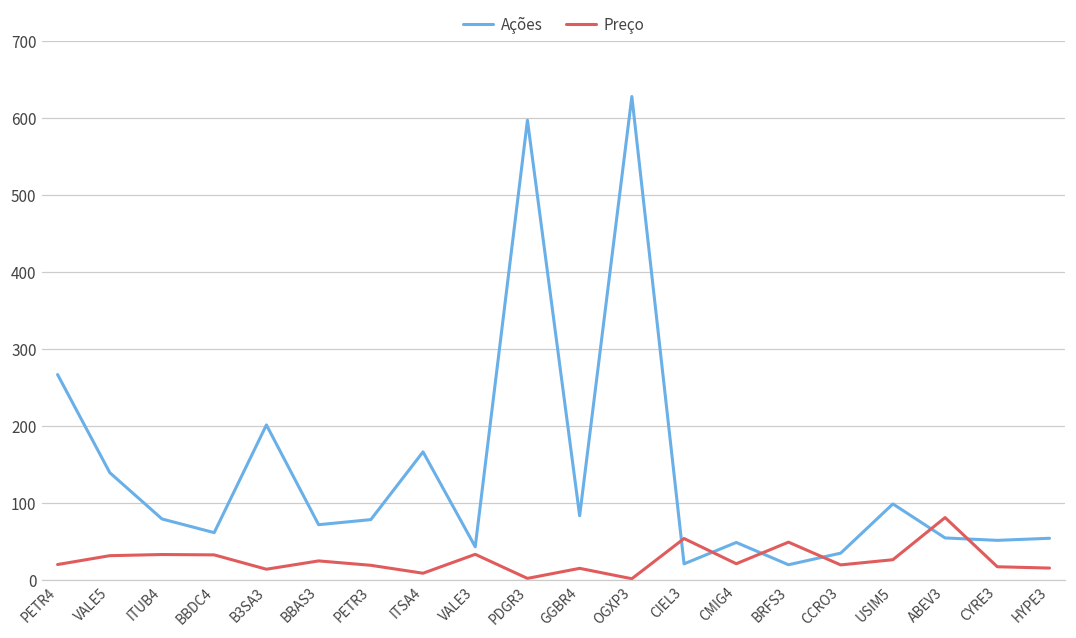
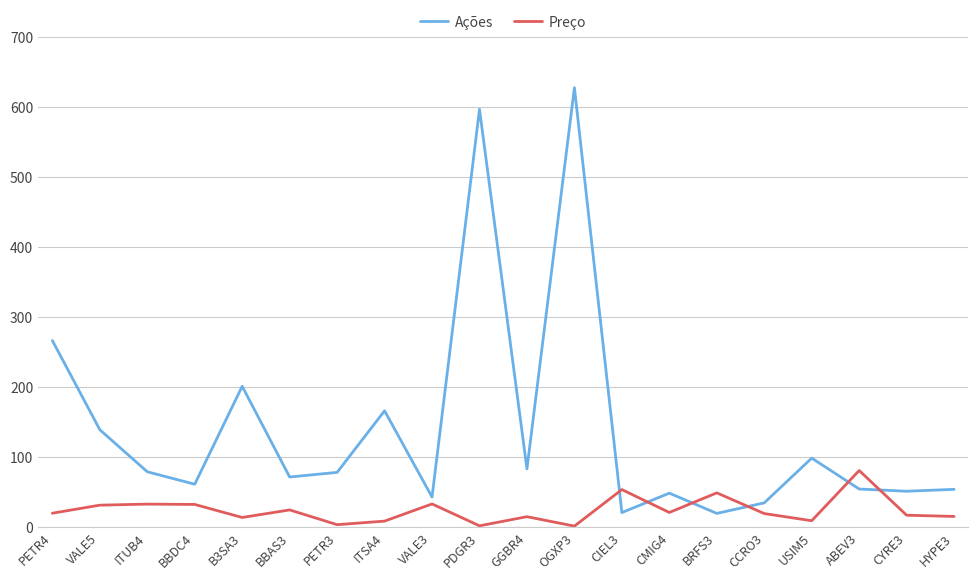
  {
    "Ações": {
      "PETR4": 270,
      "VALE5": 140,
      "ITUB4": 80,
      "BBDC4": 60,
      "B3SA3": 200,
      "BBAS3": 70,
      "PETR3": 80,
      "ITSA4": 170,
      "VALE3": 40,
      "PDGR3": 600,
      "GGBR4": 80,
      "OGXP3": 630,
      "CIEL3": 20,
      "CMIG4": 50,
      "BRFS3": 20,
      "CCRO3": 40,
      "USIM5": 100,
      "ABEV3": 50,
      "CYRE3": 50,
      "HYPE3": 50
    },
    "Preço": {
      "PETR4": 20,
      "VALE5": 30,
      "ITUB4": 30,
      "BBDC4": 30,
      "B3SA3": 10,
      "BBAS3": 20,
-     "PETR3": 20,
+     "PETR3": 0,
      "ITSA4": 10,
      "VALE3": 30,
      "PDGR3": 0,
      "GGBR4": 20,
      "OGXP3": 0,
      "CIEL3": 50,
      "CMIG4": 20,
      "BRFS3": 50,
      "CCRO3": 20,
-     "USIM5": 30,
+     "USIM5": 10,
      "ABEV3": 80,
      "CYRE3": 20,
      "HYPE3": 20
    }
  }
